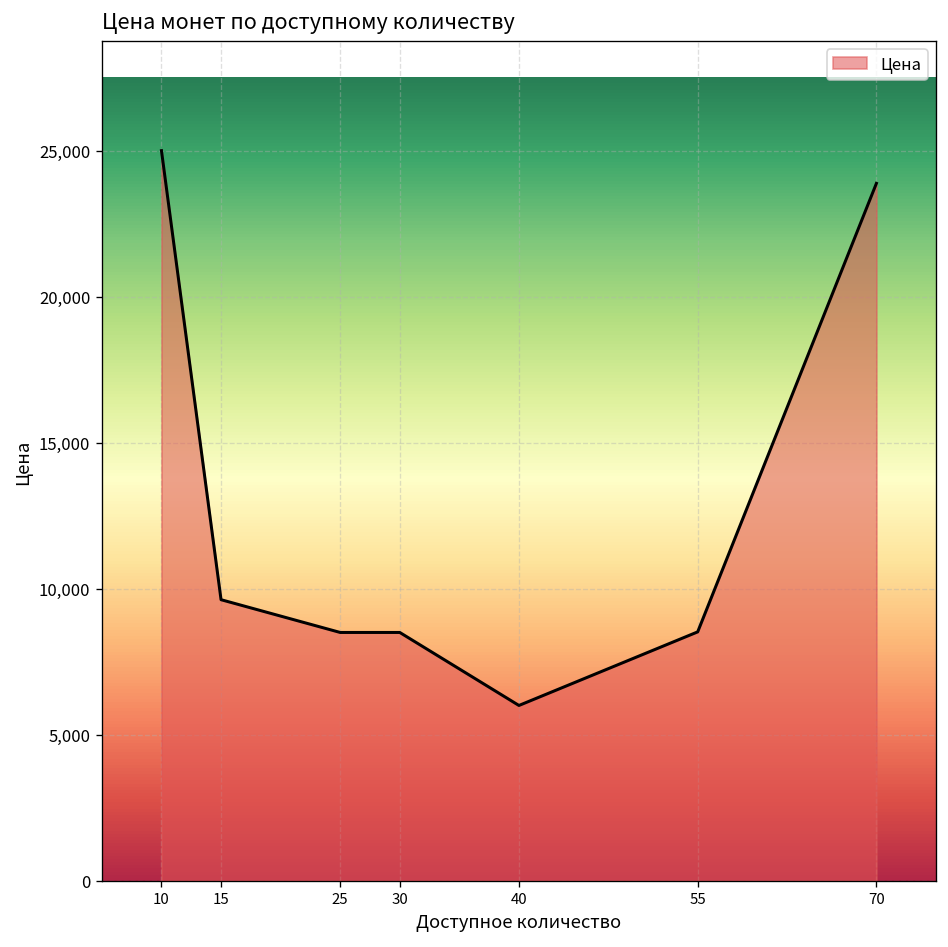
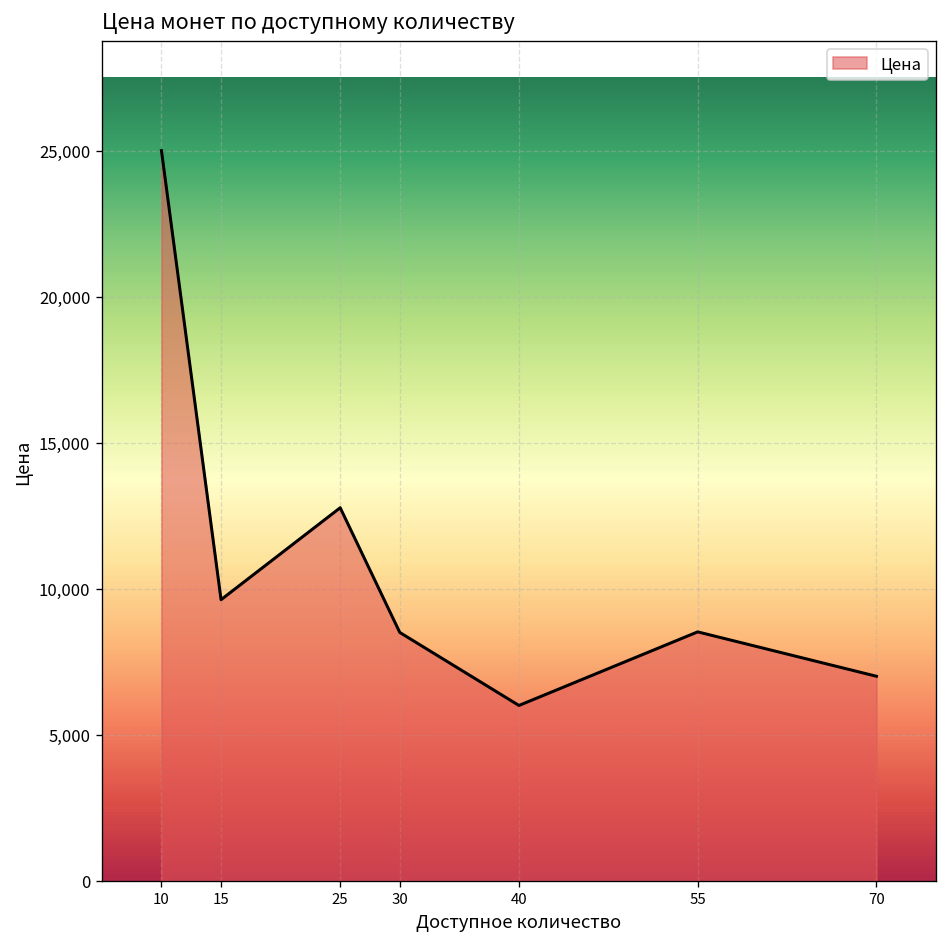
  {
    "10": "25,000",
    "15": "9,600",
-   "25": "8,500",
+   "25": "12,800",
    "30": "8,500",
    "40": "6,000",
    "55": "8,500",
-   "70": "23,900"
+   "70": "7,000"
  }
